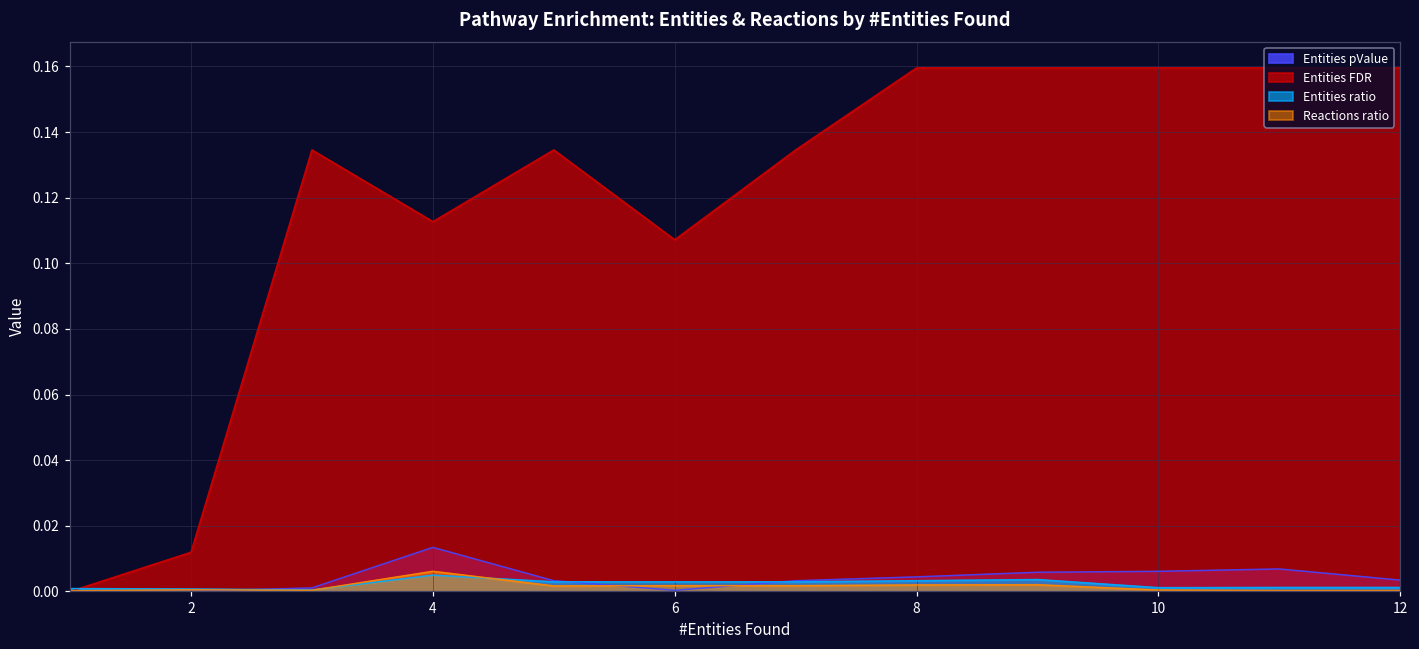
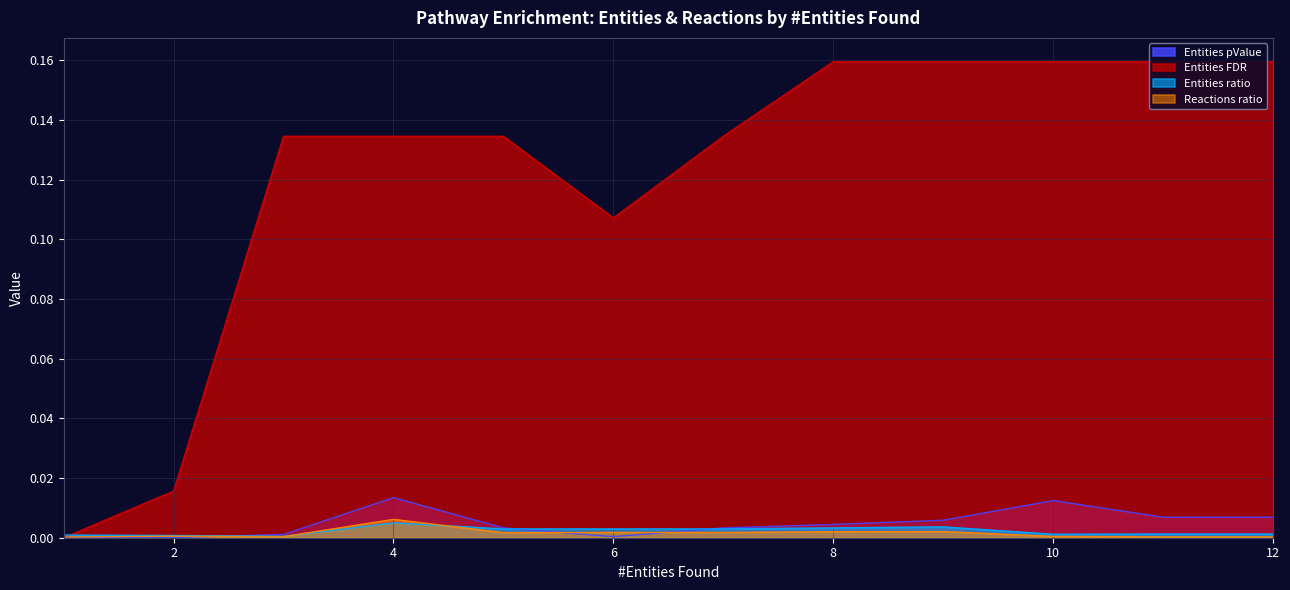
  {
    "Entities pValue": {
      "4": 0.013,
      "6": 0.000,
      "8": 0.004,
-     "10": 0.006,
-     "12": 0.003
+     "10": 0.012,
+     "12": 0.007
    },
    "Entities FDR": {
-     "2": 0.012,
-     "4": 0.113,
+     "2": 0.016,
+     "4": 0.135,
      "6": 0.107,
      "8": 0.160,
      "10": 0.160,
      "12": 0.160
    },
    "Entities ratio": {
      "4": 0.005,
      "6": 0.003,
      "8": 0.003,
      "12": 0.001
    },
    "Reactions ratio": {
      "4": 0.006,
      "6": 0.002,
      "8": 0.002,
      "12": 0.000
    }
  }
